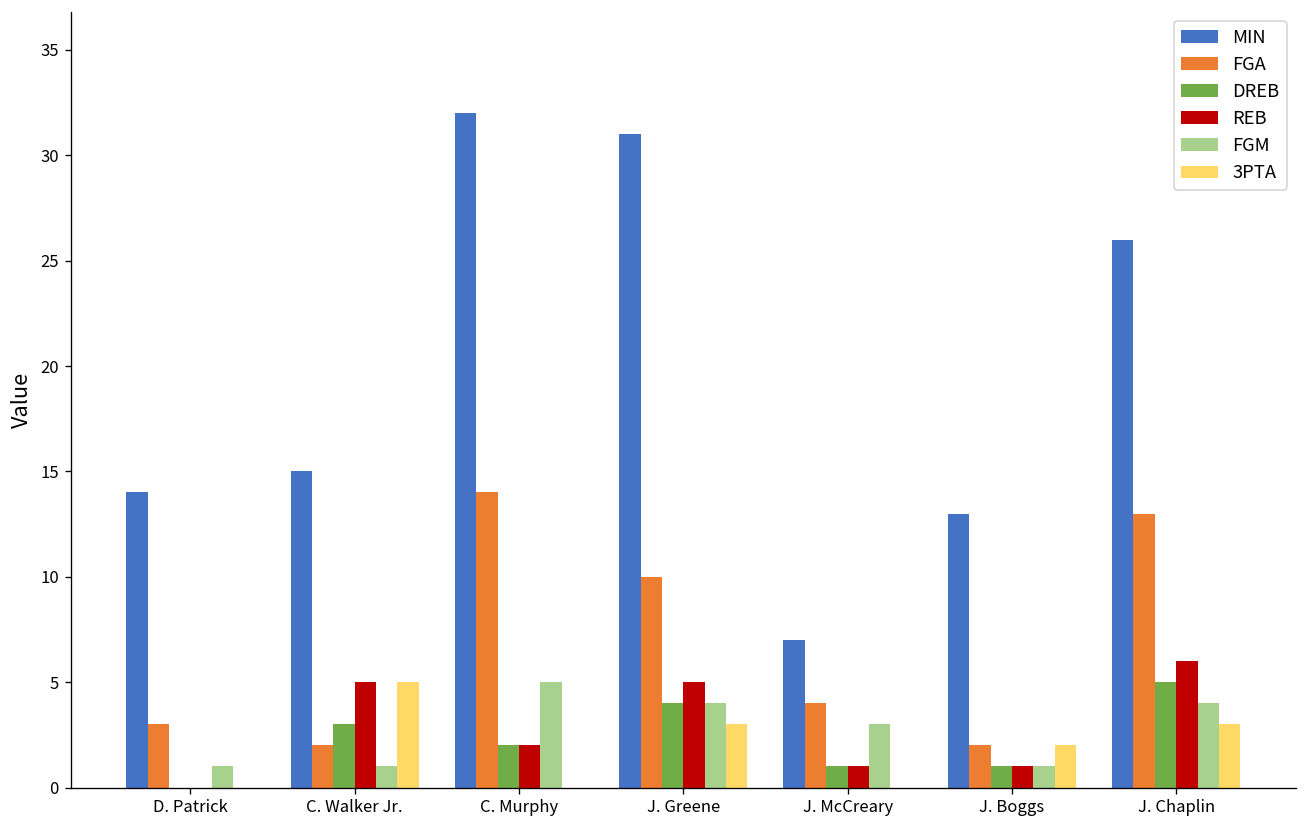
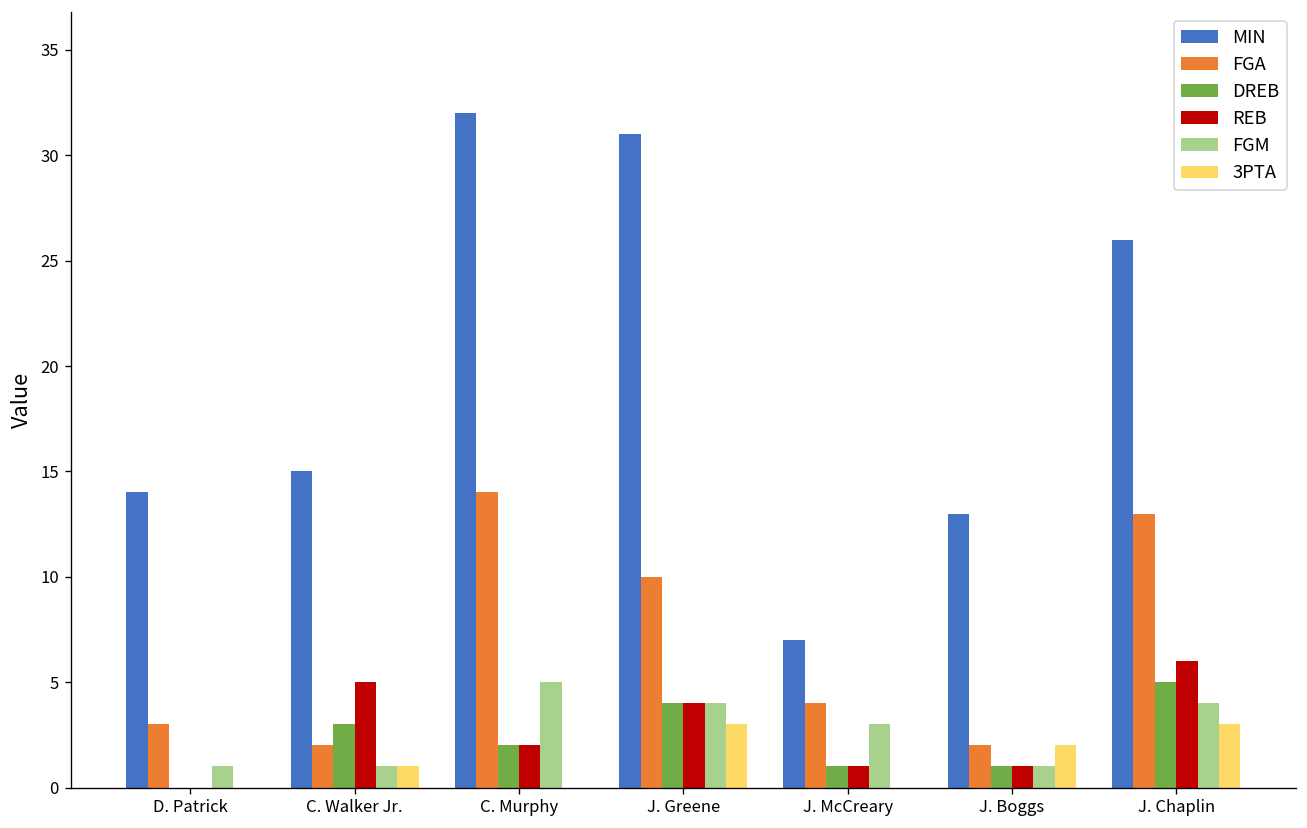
  {
    "MIN": {
      "D. Patrick": 14,
      "C. Walker Jr.": 15,
      "C. Murphy": 32,
      "J. Greene": 31,
      "J. McCreary": 7,
      "J. Boggs": 13,
      "J. Chaplin": 26
    },
    "FGA": {
      "D. Patrick": 3,
      "C. Walker Jr.": 2,
      "C. Murphy": 14,
      "J. Greene": 10,
      "J. McCreary": 4,
      "J. Boggs": 2,
      "J. Chaplin": 13
    },
    "DREB": {
      "D. Patrick": 0,
      "C. Walker Jr.": 3,
      "C. Murphy": 2,
      "J. Greene": 4,
      "J. McCreary": 1,
      "J. Boggs": 1,
      "J. Chaplin": 5
    },
    "REB": {
      "D. Patrick": 0,
      "C. Walker Jr.": 5,
      "C. Murphy": 2,
-     "J. Greene": 5,
+     "J. Greene": 4,
      "J. McCreary": 1,
      "J. Boggs": 1,
      "J. Chaplin": 6
    },
    "FGM": {
      "D. Patrick": 1,
      "C. Walker Jr.": 1,
      "C. Murphy": 5,
      "J. Greene": 4,
      "J. McCreary": 3,
      "J. Boggs": 1,
      "J. Chaplin": 4
    },
    "3PTA": {
      "D. Patrick": 0,
-     "C. Walker Jr.": 5,
+     "C. Walker Jr.": 1,
      "C. Murphy": 0,
      "J. Greene": 3,
      "J. McCreary": 0,
      "J. Boggs": 2,
      "J. Chaplin": 3
    }
  }
